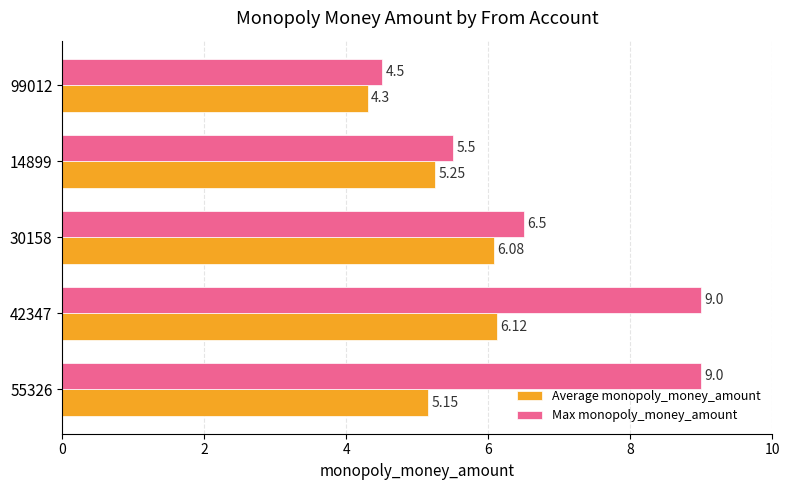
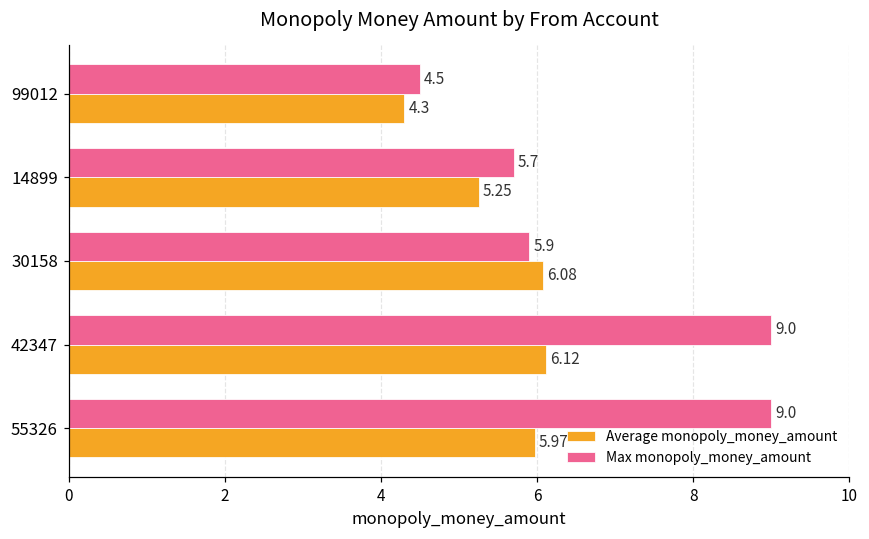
  {
    "Average monopoly_money_amount": {
      "99012": 4.3,
      "14899": 5.25,
      "30158": 6.08,
      "42347": 6.12,
-     "55326": 5.15
+     "55326": 5.97
    },
    "Max monopoly_money_amount": {
      "99012": 4.5,
-     "14899": 5.5,
-     "30158": 6.5,
+     "14899": 5.7,
+     "30158": 5.9,
      "42347": 9.0,
      "55326": 9.0
    }
  }
